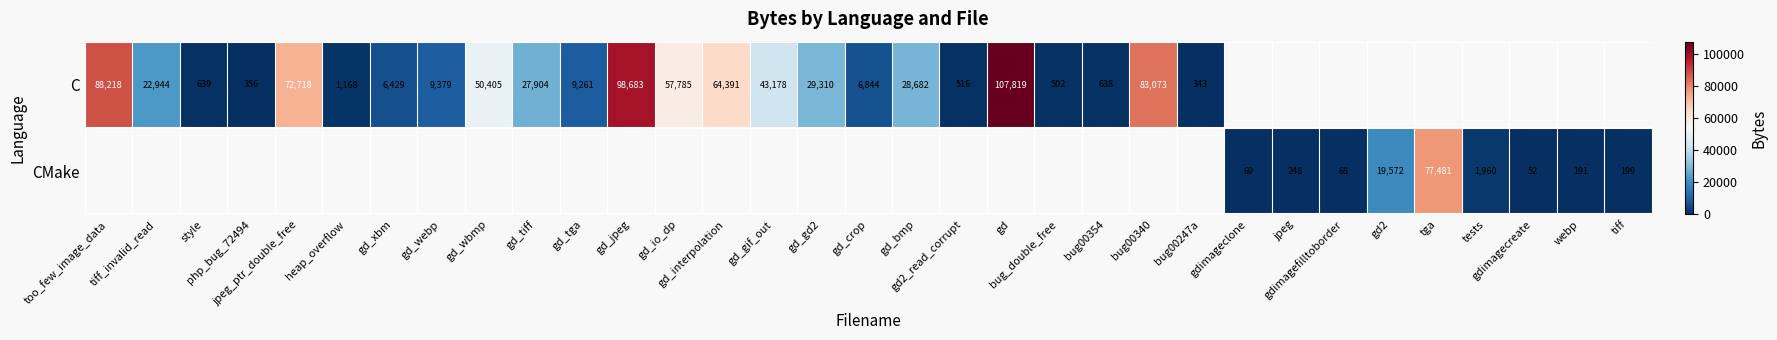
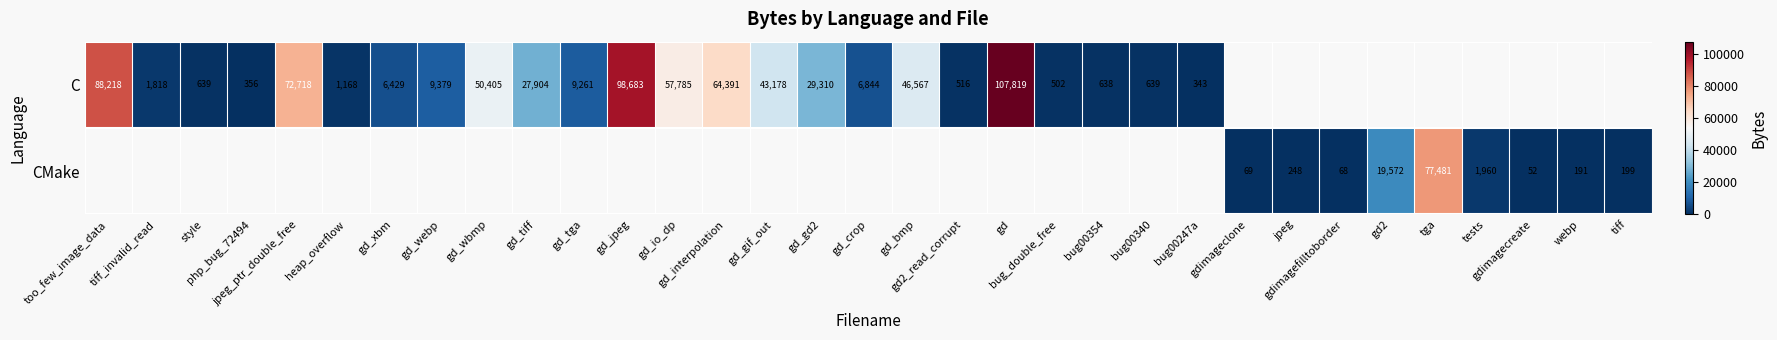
  {
    "C": {
      "too_few_image_data": "88,218",
-     "tiff_invalid_read": "22,944",
+     "tiff_invalid_read": "1,818",
      "style": "639",
      "php_bug_72494": "356",
      "jpeg_ptr_double_free": "72,718",
      "heap_overflow": "1,168",
      "gd_xbm": "6,429",
      "gd_webp": "9,379",
      "gd_wbmp": "50,405",
      "gd_tiff": "27,904",
      "gd_tga": "9,261",
      "gd_jpeg": "98,683",
      "gd_io_dp": "57,785",
      "gd_interpolation": "64,391",
      "gd_gif_out": "43,178",
      "gd_gd2": "29,310",
      "gd_crop": "6,844",
-     "gd_bmp": "28,682",
+     "gd_bmp": "46,567",
      "gd2_read_corrupt": "516",
      "gd": "107,819",
      "bug_double_free": "502",
      "bug00354": "638",
-     "bug00340": "83,073",
+     "bug00340": "639",
      "bug00247a": "343"
    },
    "CMake": {
      "gdimageclone": "69",
      "jpeg": "248",
      "gdimagefilltoborder": "68",
      "gd2": "19,572",
      "tga": "77,481",
      "tests": "1,960",
      "gdimagecreate": "52",
      "webp": "191",
      "tiff": "199"
    }
  }
